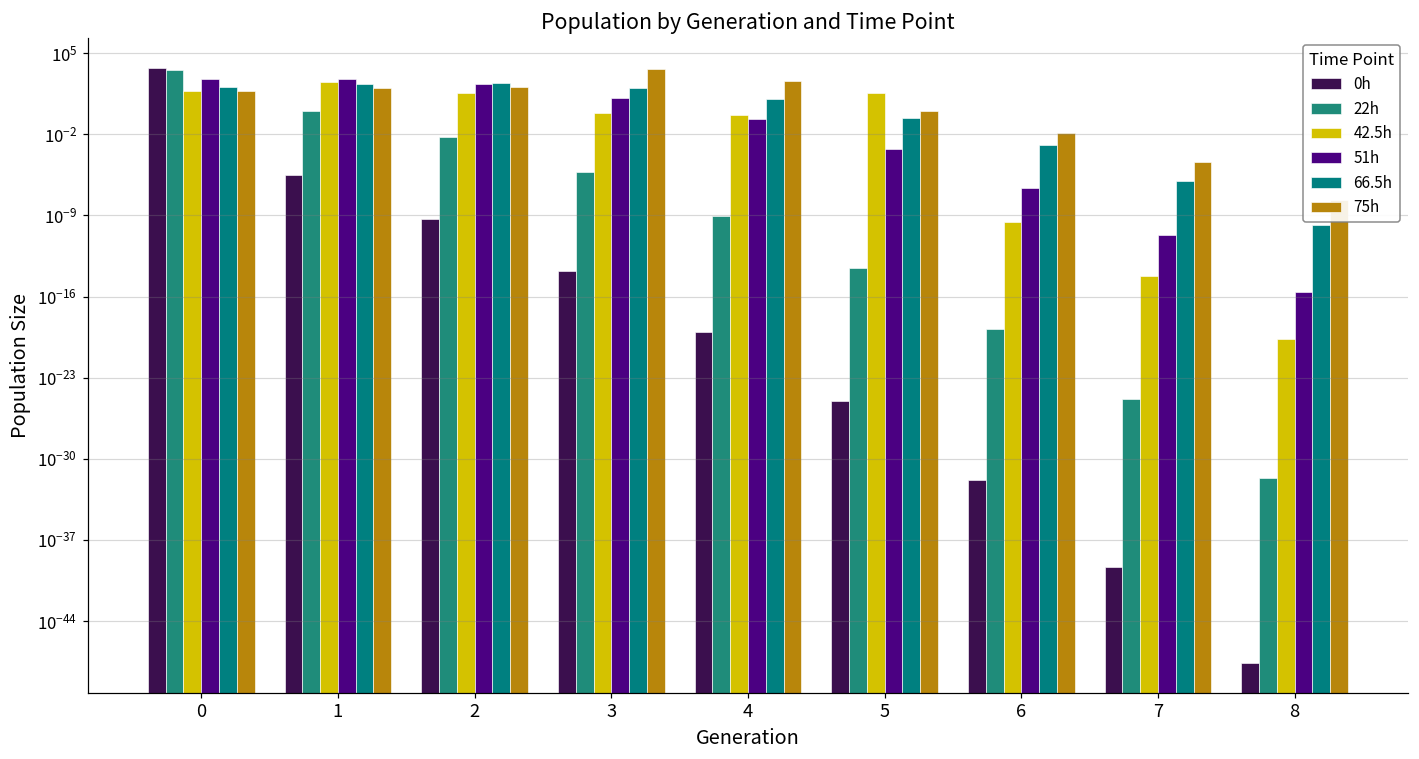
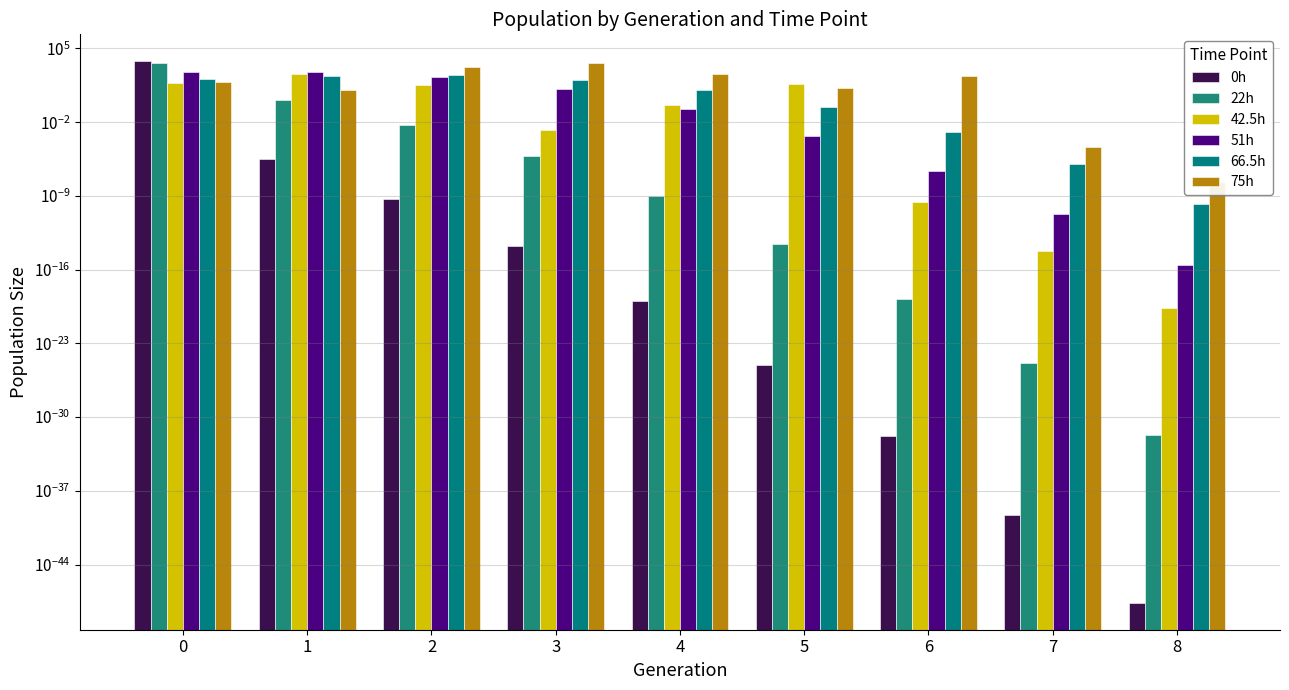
  {
    "42.5h": {
      "0": 100,
      "1": 400,
      "2": 40,
-     "3": 1,
+     "3": 0.002,
      "4": 0,
      "5": 40,
      "6": 0.0000000003,
      "7": 0.000000000000,
      "8": 0.000000000000
    },
    "75h": {
      "0": 100,
-     "1": 100,
-     "2": 100,
+     "1": 10,
+     "2": 2000,
      "3": 4000,
      "4": 400,
-     "5": 1,
-     "6": 0.01,
+     "5": 20,
+     "6": 200,
      "7": 0.00004
    }
  }
